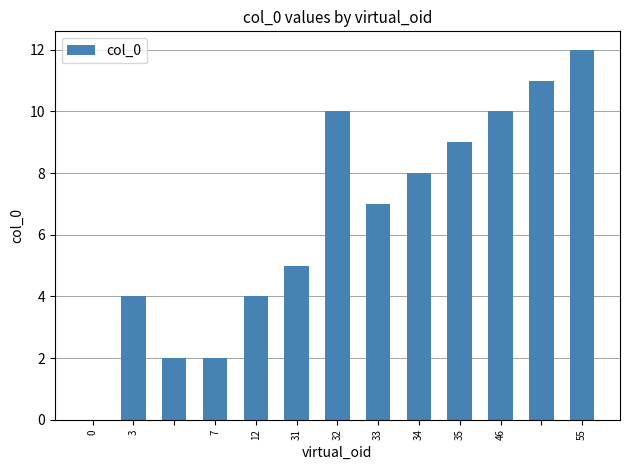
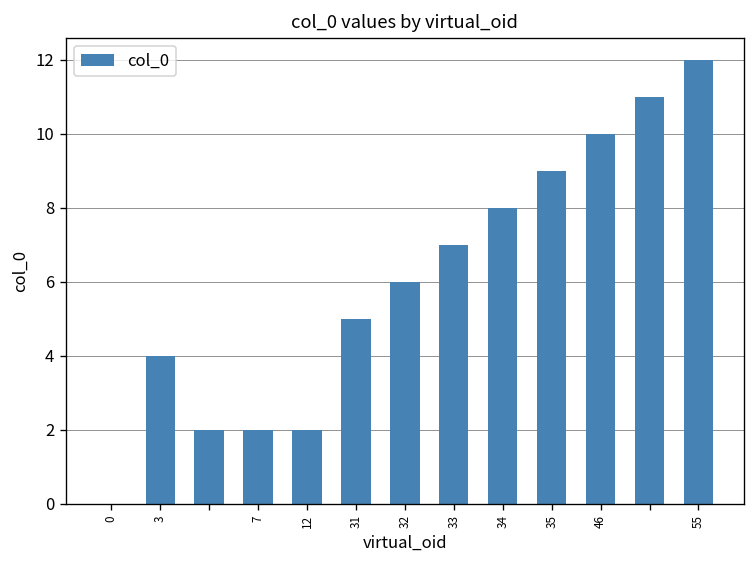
  {
    "0": 0,
    "3": 4,
    "7": 2,
-   "12": 4,
+   "12": 2,
    "31": 5,
-   "32": 10,
+   "32": 6,
    "33": 7,
    "34": 8,
    "35": 9,
    "46": 10,
    "55": 12
  }
